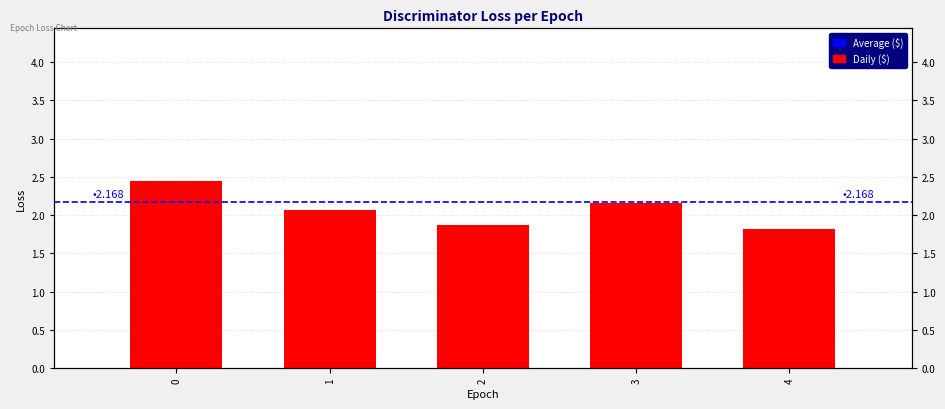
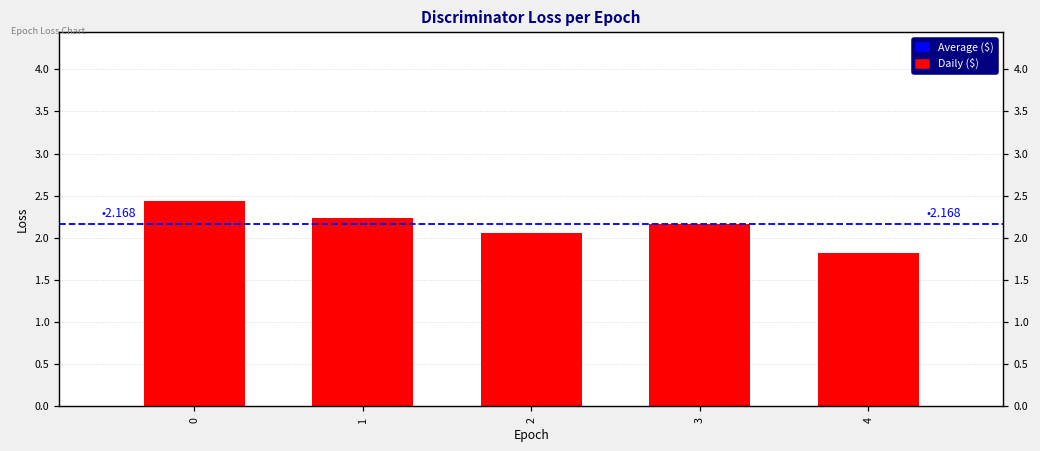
  {
    "0": 2.4,
-   "1": 2.1,
-   "2": 1.9,
+   "1": 2.2,
+   "2": 2.1,
    "3": 2.2,
    "4": 1.8
  }
